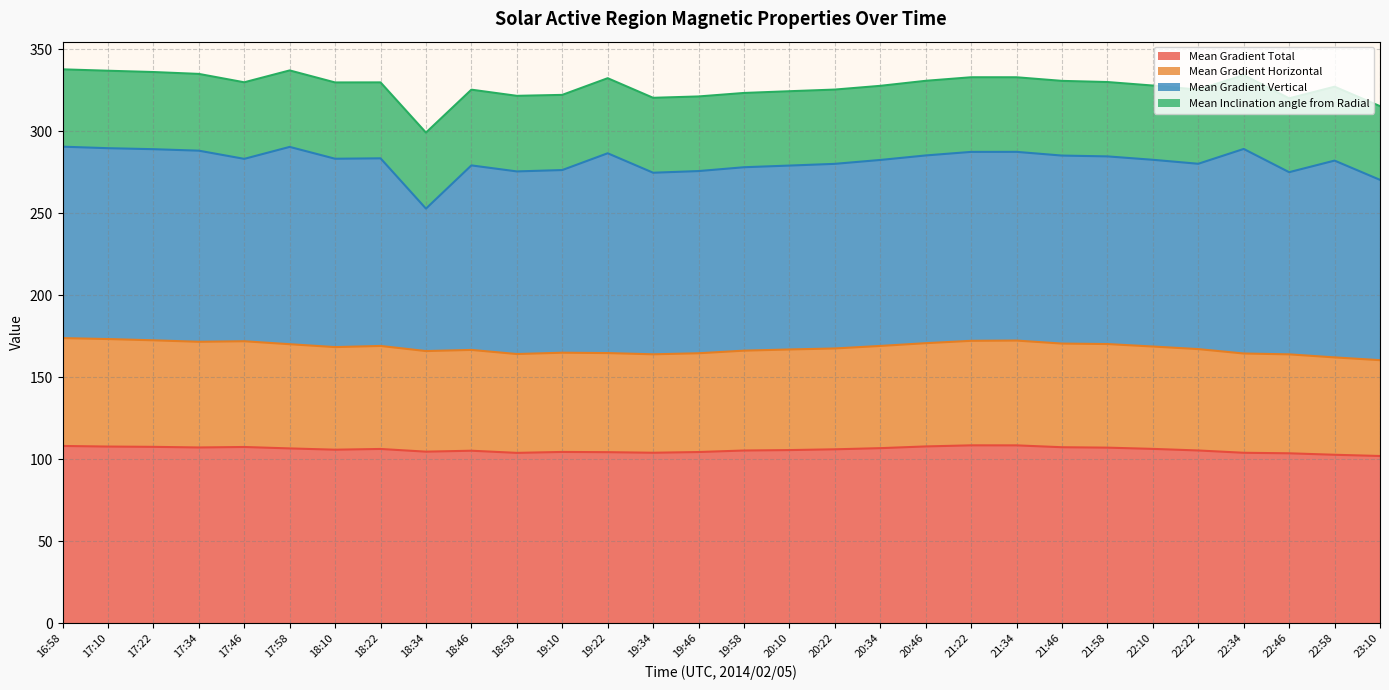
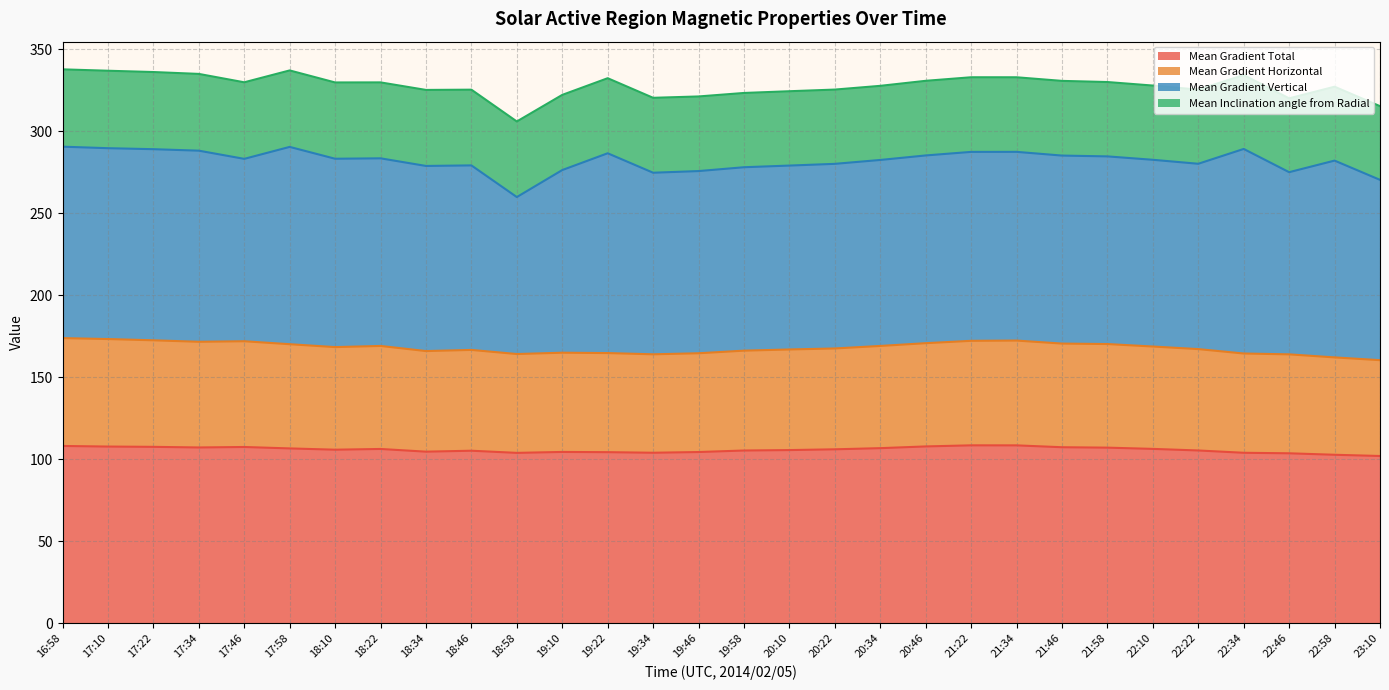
  {
    "Mean Gradient Vertical": {
      "16:58": 117,
      "17:10": 116,
      "17:22": 117,
      "17:34": 117,
      "17:46": 111,
      "17:58": 120,
      "18:10": 115,
      "18:22": 114,
-     "18:34": 87,
+     "18:34": 113,
      "18:46": 113,
-     "18:58": 111,
+     "18:58": 96,
      "19:10": 111,
      "19:22": 122,
      "19:34": 111,
      "19:46": 111,
      "19:58": 112,
      "20:10": 112,
      "20:22": 113,
      "20:34": 113,
      "20:46": 115,
      "21:22": 115,
      "21:34": 115,
      "21:46": 115,
      "21:58": 115,
      "22:10": 114,
      "22:22": 113,
      "22:34": 125,
      "22:46": 111,
      "22:58": 120,
      "23:10": 110
    },
    "Mean Inclination angle from Radial": {
      "16:58": 47,
      "17:10": 47,
      "17:22": 47,
      "17:34": 47,
      "17:46": 47,
      "17:58": 47,
      "18:10": 47,
      "18:22": 46,
      "18:34": 46,
      "18:46": 46,
      "18:58": 46,
      "19:10": 46,
      "19:22": 46,
      "19:34": 46,
      "19:46": 46,
      "19:58": 45,
      "20:10": 45,
      "20:22": 45,
      "20:34": 45,
      "20:46": 46,
      "21:22": 46,
      "21:34": 46,
      "21:46": 46,
      "21:58": 45,
      "22:10": 45,
      "23:10": 45
    }
  }
